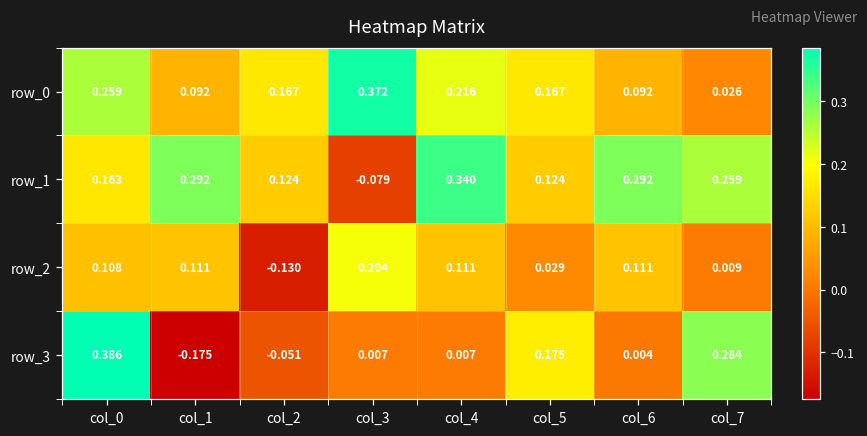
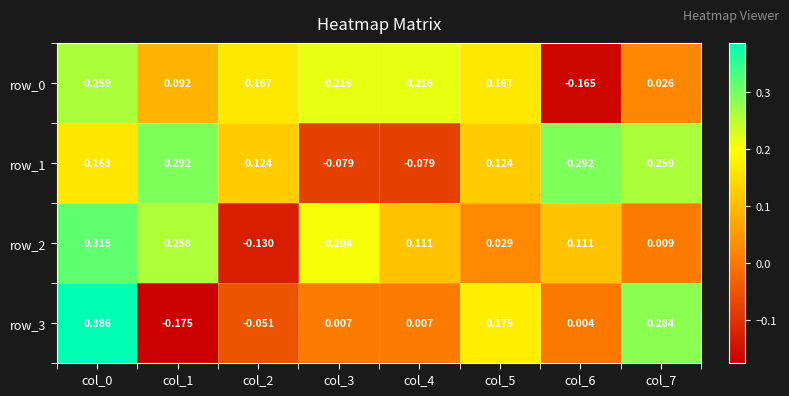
  {
    "row_0": {
      "col_0": 0.259,
      "col_1": 0.092,
      "col_2": 0.167,
-     "col_3": 0.372,
+     "col_3": 0.216,
      "col_4": 0.216,
      "col_5": 0.167,
-     "col_6": 0.092,
+     "col_6": -0.165,
      "col_7": 0.026
    },
    "row_1": {
      "col_0": 0.163,
      "col_1": 0.292,
      "col_2": 0.124,
      "col_3": -0.079,
-     "col_4": 0.340,
+     "col_4": -0.079,
      "col_5": 0.124,
      "col_6": 0.292,
      "col_7": 0.259
    },
    "row_2": {
-     "col_0": 0.108,
-     "col_1": 0.111,
+     "col_0": 0.315,
+     "col_1": 0.258,
      "col_2": -0.130,
      "col_3": 0.204,
      "col_4": 0.111,
      "col_5": 0.029,
      "col_6": 0.111,
      "col_7": 0.009
    },
    "row_3": {
      "col_0": 0.386,
      "col_1": -0.175,
      "col_2": -0.051,
      "col_3": 0.007,
      "col_4": 0.007,
      "col_5": 0.175,
      "col_6": 0.004,
      "col_7": 0.284
    }
  }
